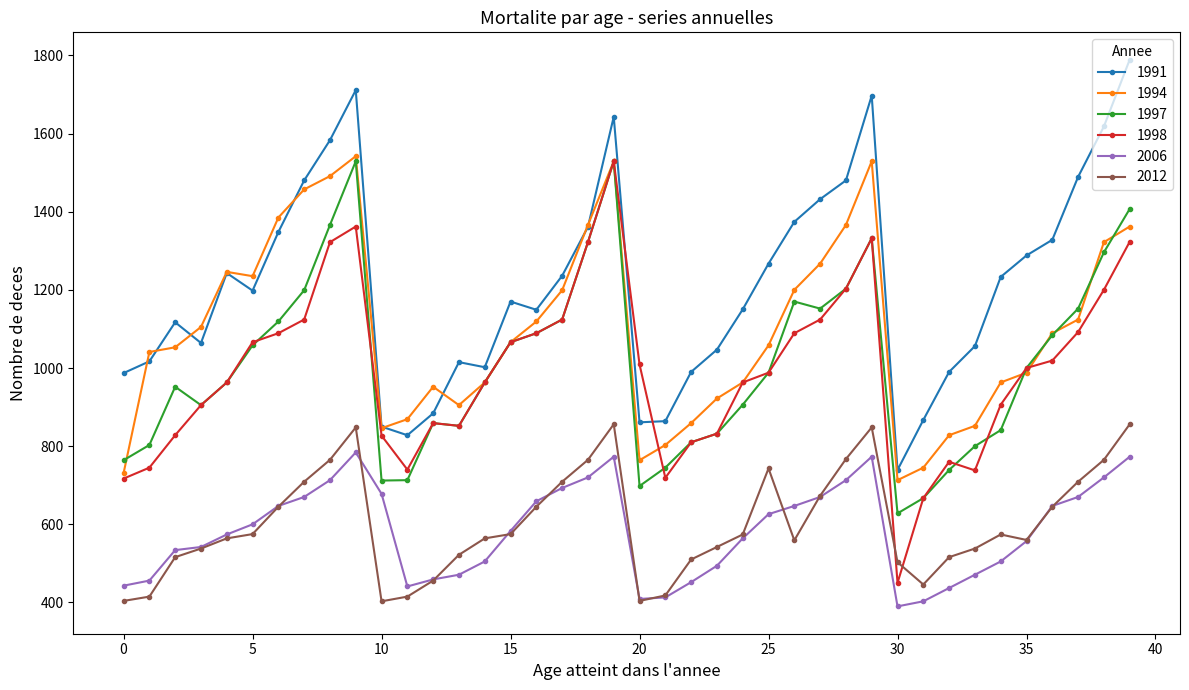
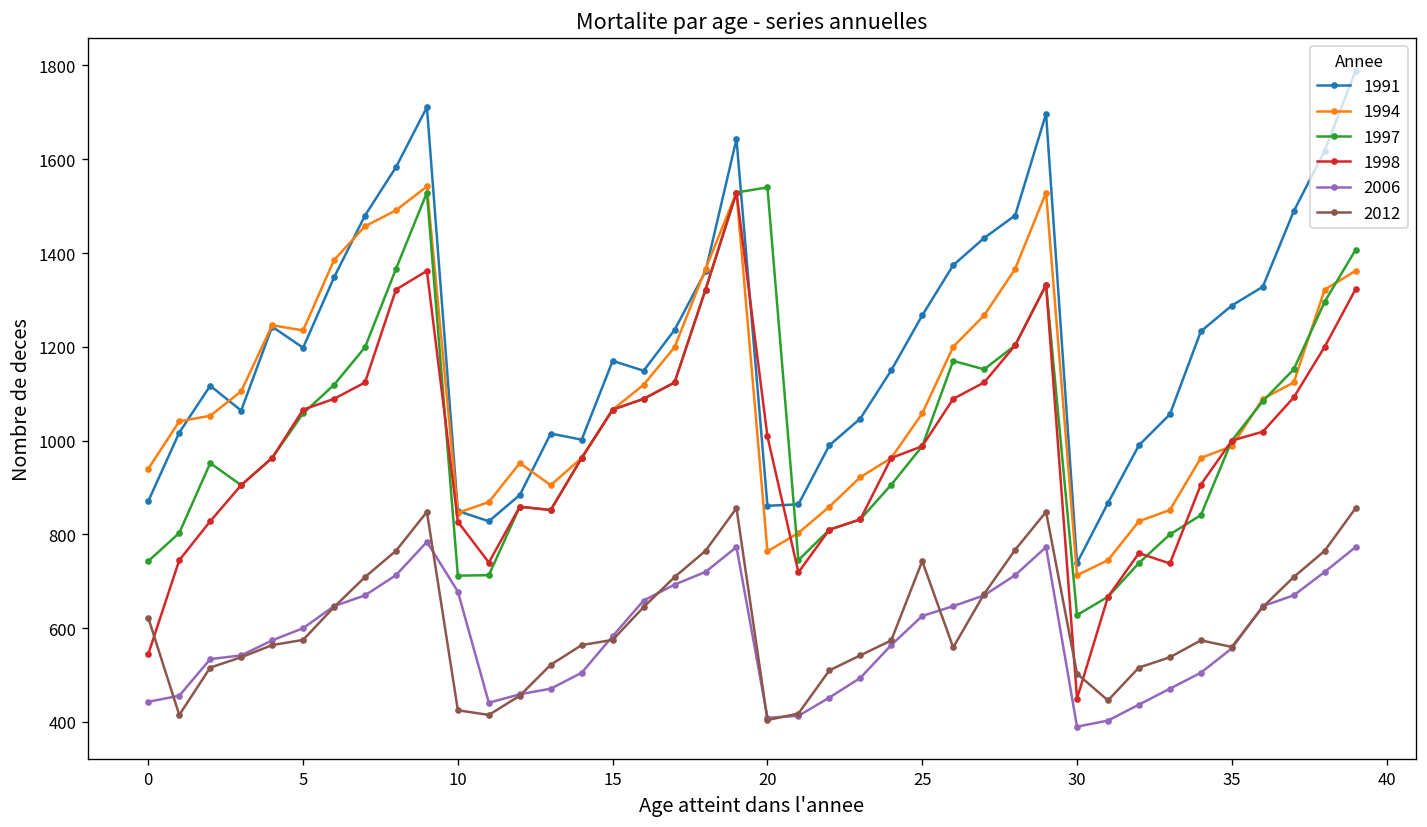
  {
    "1991": {
-     "0": 990,
+     "0": 870,
      "5": 1200,
      "15": 1170,
      "20": 860,
      "25": 1270,
      "30": 740,
      "35": 1290
    },
    "1994": {
-     "0": 730,
+     "0": 940,
      "5": 1240,
      "20": 760,
      "25": 1060,
      "30": 710,
      "35": 990
    },
    "1997": {
-     "0": 760,
+     "0": 740,
      "5": 1060,
      "10": 710,
-     "20": 700,
+     "20": 1540,
      "30": 630
    },
    "1998": {
-     "0": 720,
+     "0": 550,
      "5": 1070,
      "10": 830,
      "20": 1010,
      "30": 450
    },
    "2006": {
      "0": 440,
      "5": 600,
      "10": 680,
      "15": 580,
      "25": 630,
      "30": 390
    },
    "2012": {
-     "0": 400,
+     "0": 620,
      "5": 580,
-     "10": 400,
+     "10": 430,
      "15": 580,
      "25": 740,
      "30": 500
    }
  }
